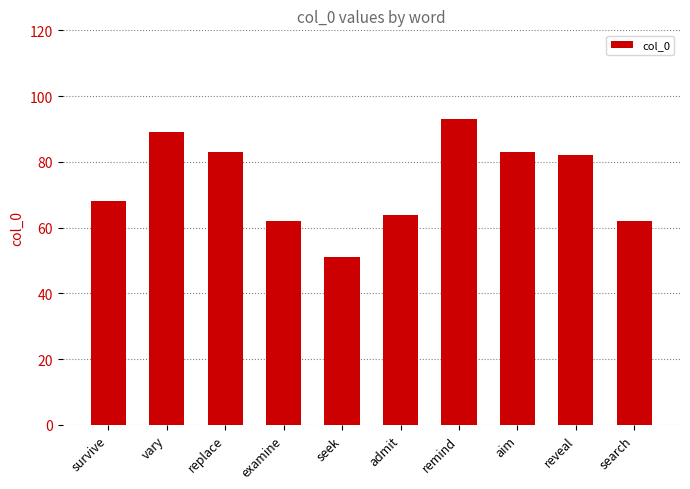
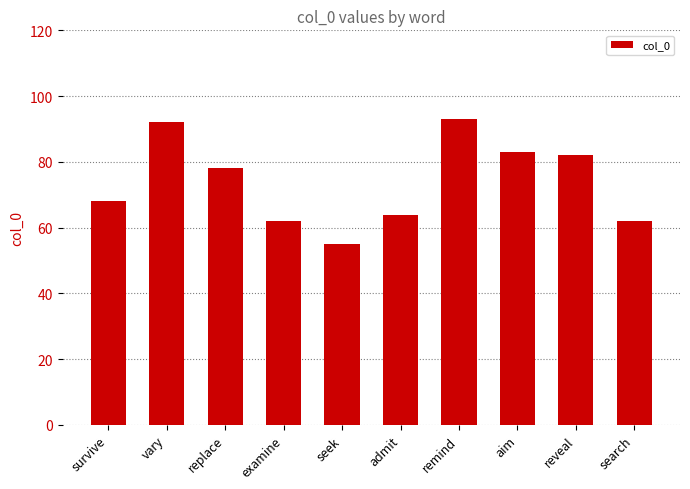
  {
    "survive": 68,
-   "vary": 89,
-   "replace": 83,
+   "vary": 92,
+   "replace": 78,
    "examine": 62,
-   "seek": 51,
+   "seek": 55,
    "admit": 64,
    "remind": 93,
    "aim": 83,
    "reveal": 82,
    "search": 62
  }
